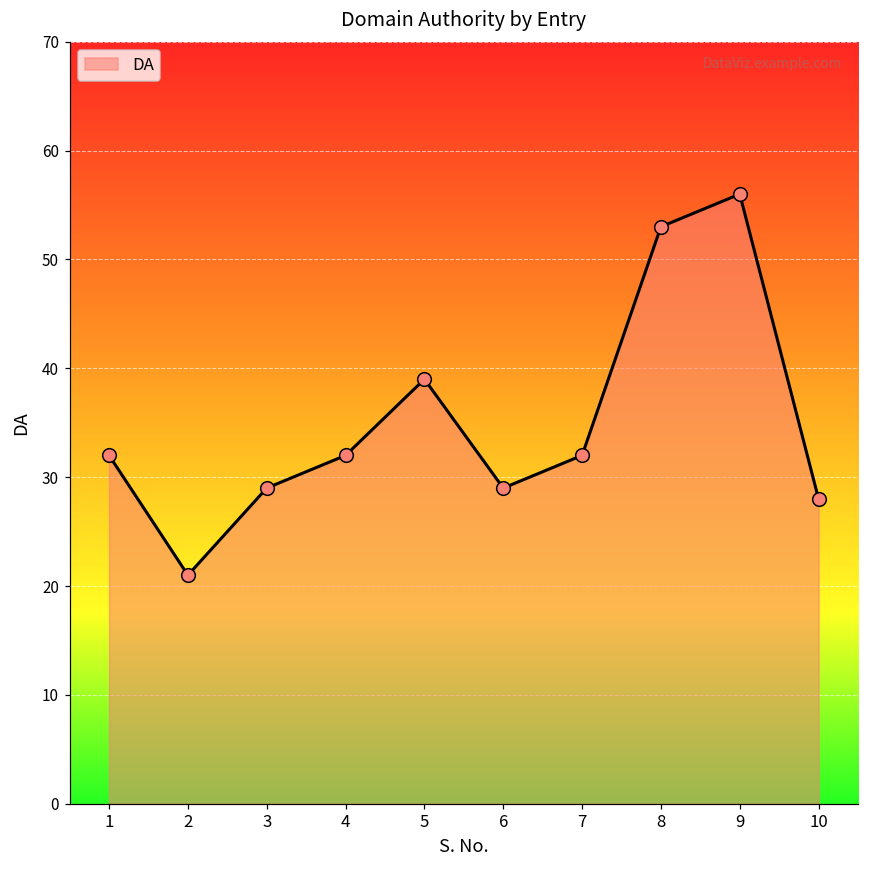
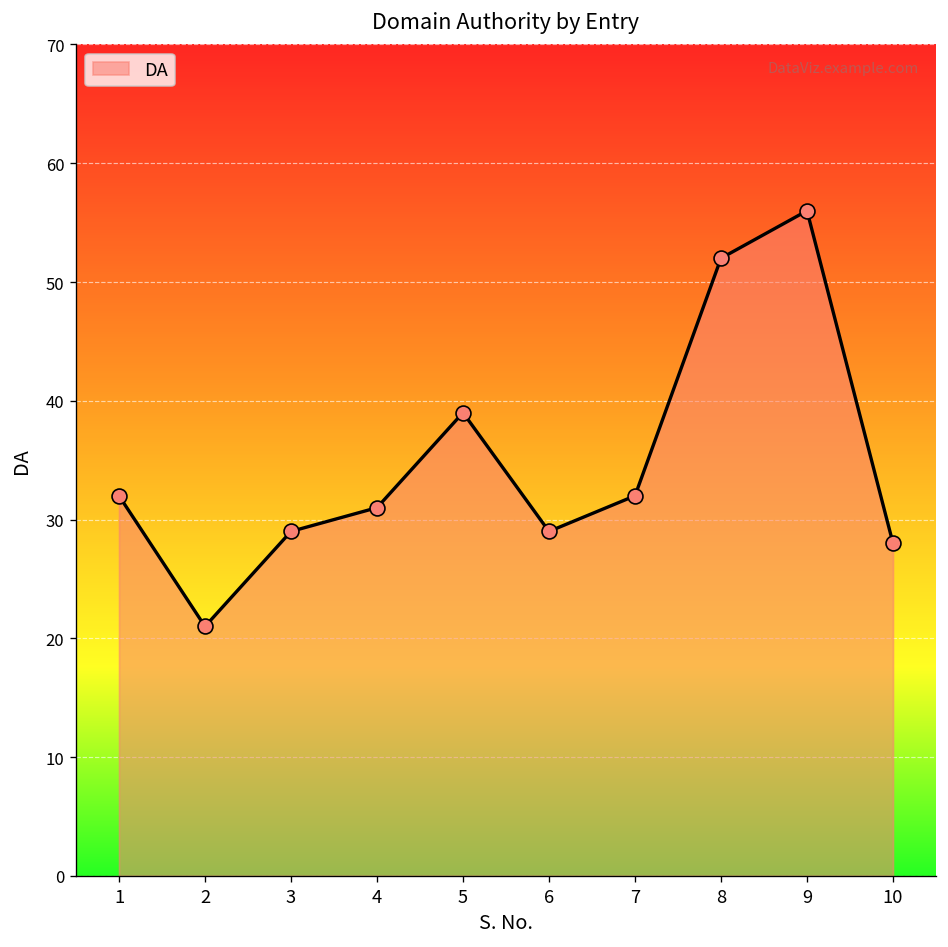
  {
    "1": 32,
    "2": 21,
    "3": 29,
-   "4": 32,
+   "4": 31,
    "5": 39,
    "6": 29,
    "7": 32,
-   "8": 53,
+   "8": 52,
    "9": 56,
    "10": 28
  }
